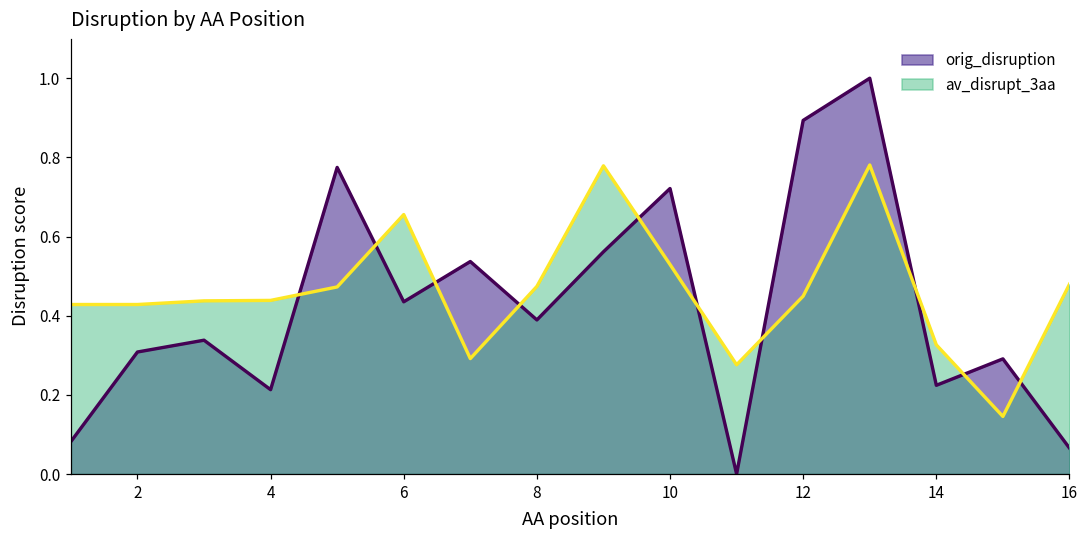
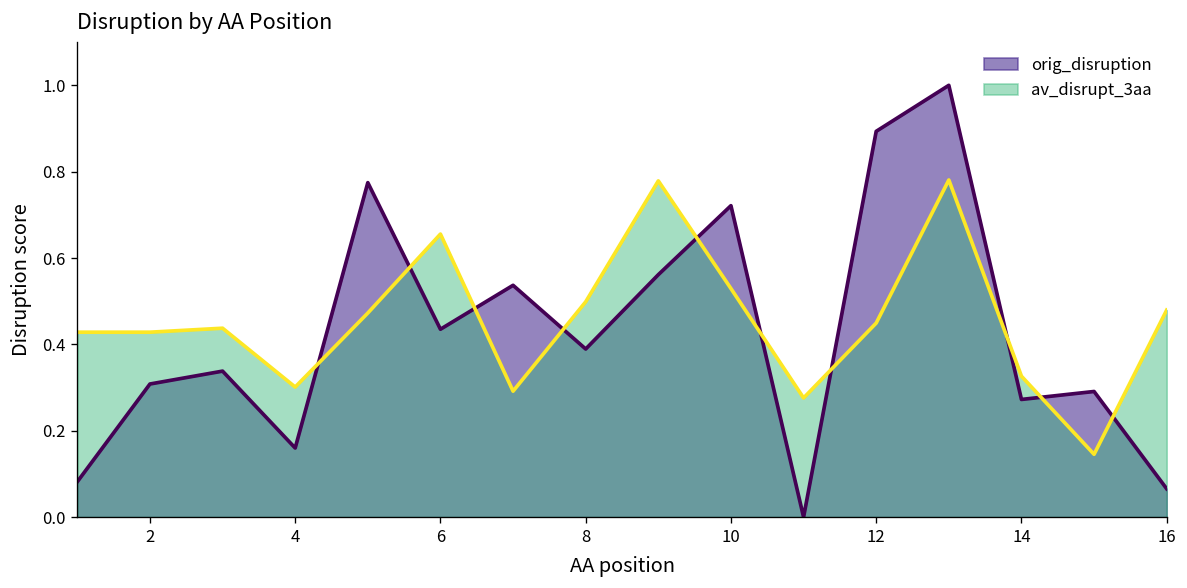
  {
    "orig_disruption": {
      "2": 0.31,
-     "4": 0.21,
+     "4": 0.16,
      "6": 0.44,
      "8": 0.39,
      "10": 0.72,
      "12": 0.89,
-     "14": 0.22,
+     "14": 0.27,
      "16": 0.07
    },
    "av_disrupt_3aa": {
      "2": 0.43,
-     "4": 0.44,
+     "4": 0.30,
      "6": 0.66,
-     "8": 0.47,
+     "8": 0.50,
      "10": 0.53,
      "12": 0.45,
      "14": 0.33,
      "16": 0.48
    }
  }
